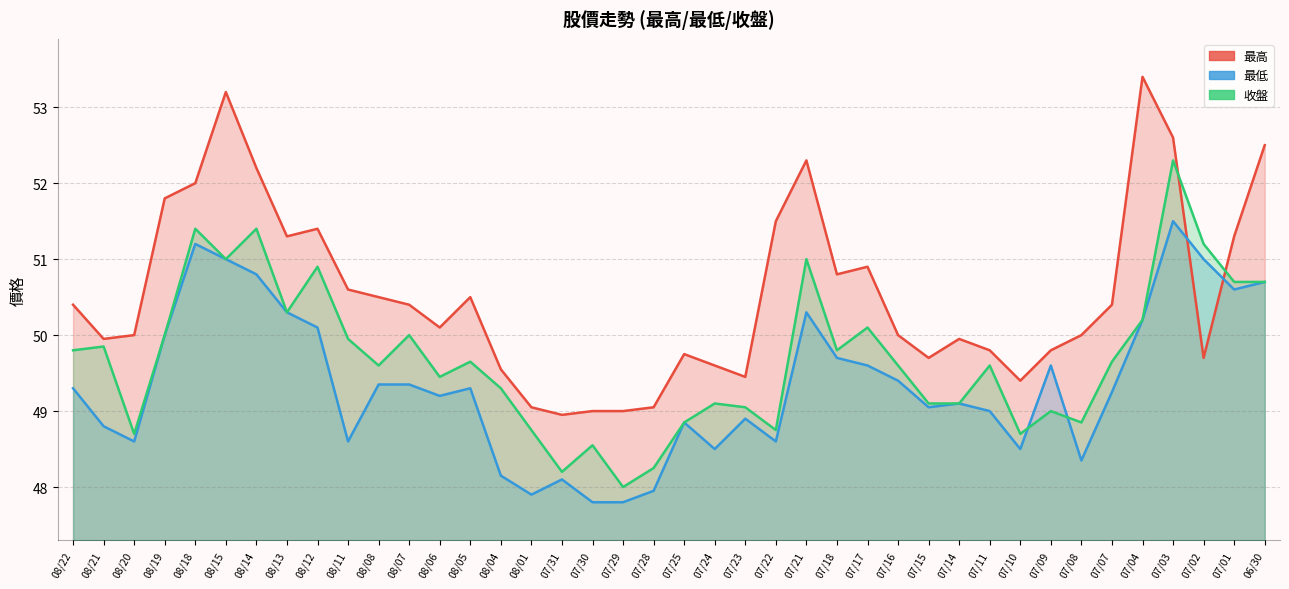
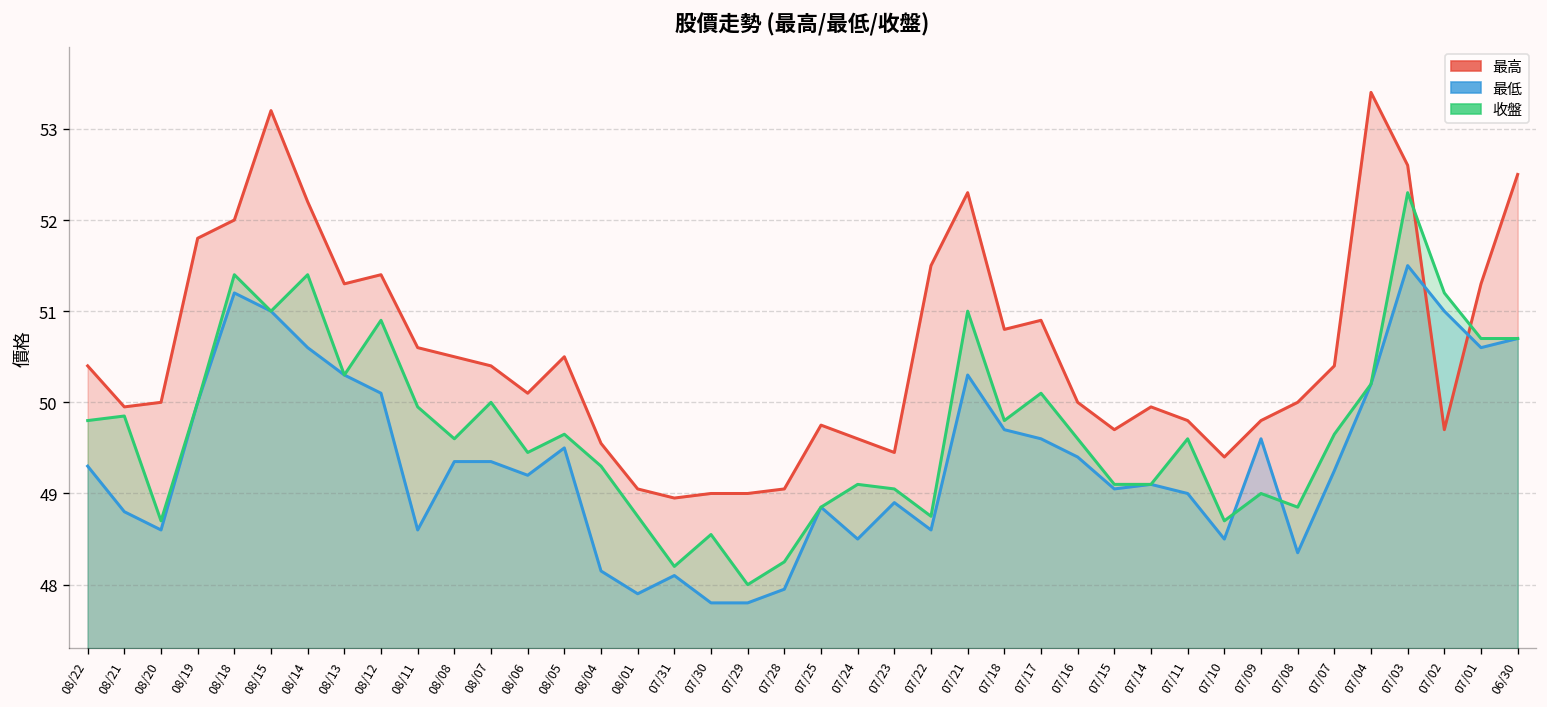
  {
    "最高": {
      "08/22": 50.4,
      "08/21": 50.0,
      "08/20": 50.0,
      "08/19": 51.8,
      "08/18": 52.0,
      "08/15": 53.2,
      "08/14": 52.2,
      "08/13": 51.3,
      "08/12": 51.4,
      "08/11": 50.6,
      "08/08": 50.5,
      "08/07": 50.4,
      "08/06": 50.1,
      "08/05": 50.5,
      "08/04": 49.6,
      "08/01": 49.1,
      "07/31": 49.0,
      "07/30": 49.0,
      "07/29": 49.0,
      "07/28": 49.1,
      "07/25": 49.8,
      "07/24": 49.6,
      "07/23": 49.5,
      "07/22": 51.5,
      "07/21": 52.3,
      "07/18": 50.8,
      "07/17": 50.9,
      "07/16": 50.0,
      "07/15": 49.7,
      "07/14": 50.0,
      "07/11": 49.8,
      "07/10": 49.4,
      "07/09": 49.8,
      "07/08": 50.0,
      "07/07": 50.4,
      "07/04": 53.4,
      "07/03": 52.6,
      "07/02": 49.7,
      "07/01": 51.3,
      "06/30": 52.5
    },
    "最低": {
      "08/22": 49.3,
      "08/21": 48.8,
      "08/20": 48.6,
      "08/18": 51.2,
-     "08/14": 50.8,
+     "08/14": 50.6,
      "08/12": 50.1,
      "08/11": 48.6,
      "08/08": 49.4,
      "08/07": 49.4,
      "08/06": 49.2,
-     "08/05": 49.3,
+     "08/05": 49.5,
      "08/04": 48.2,
      "08/01": 47.9,
      "07/31": 48.1,
      "07/30": 47.8,
      "07/29": 47.8,
      "07/28": 48.0,
      "07/24": 48.5,
      "07/23": 48.9,
      "07/22": 48.6,
      "07/21": 50.3,
      "07/18": 49.7,
      "07/17": 49.6,
      "07/16": 49.4,
      "07/15": 49.1,
      "07/11": 49.0,
      "07/10": 48.5,
      "07/09": 49.6,
      "07/08": 48.4,
      "07/07": 49.3,
      "07/03": 51.5,
      "07/02": 51.0,
      "07/01": 50.6
    },
    "收盤": {
      "08/22": 49.8,
      "08/21": 49.9,
      "08/20": 48.7,
      "08/18": 51.4,
      "08/14": 51.4,
      "08/12": 50.9,
      "08/11": 50.0,
      "08/08": 49.6,
      "08/07": 50.0,
      "08/06": 49.5,
      "08/05": 49.7,
      "08/04": 49.3,
      "08/01": 48.8,
      "07/31": 48.2,
      "07/30": 48.6,
      "07/29": 48.0,
      "07/28": 48.3,
      "07/24": 49.1,
      "07/23": 49.1,
      "07/22": 48.8,
      "07/21": 51.0,
      "07/18": 49.8,
      "07/17": 50.1,
      "07/16": 49.6,
      "07/15": 49.1,
      "07/11": 49.6,
      "07/10": 48.7,
      "07/09": 49.0,
      "07/08": 48.9,
      "07/07": 49.7,
      "07/03": 52.3,
      "07/02": 51.2,
      "07/01": 50.7
    }
  }
